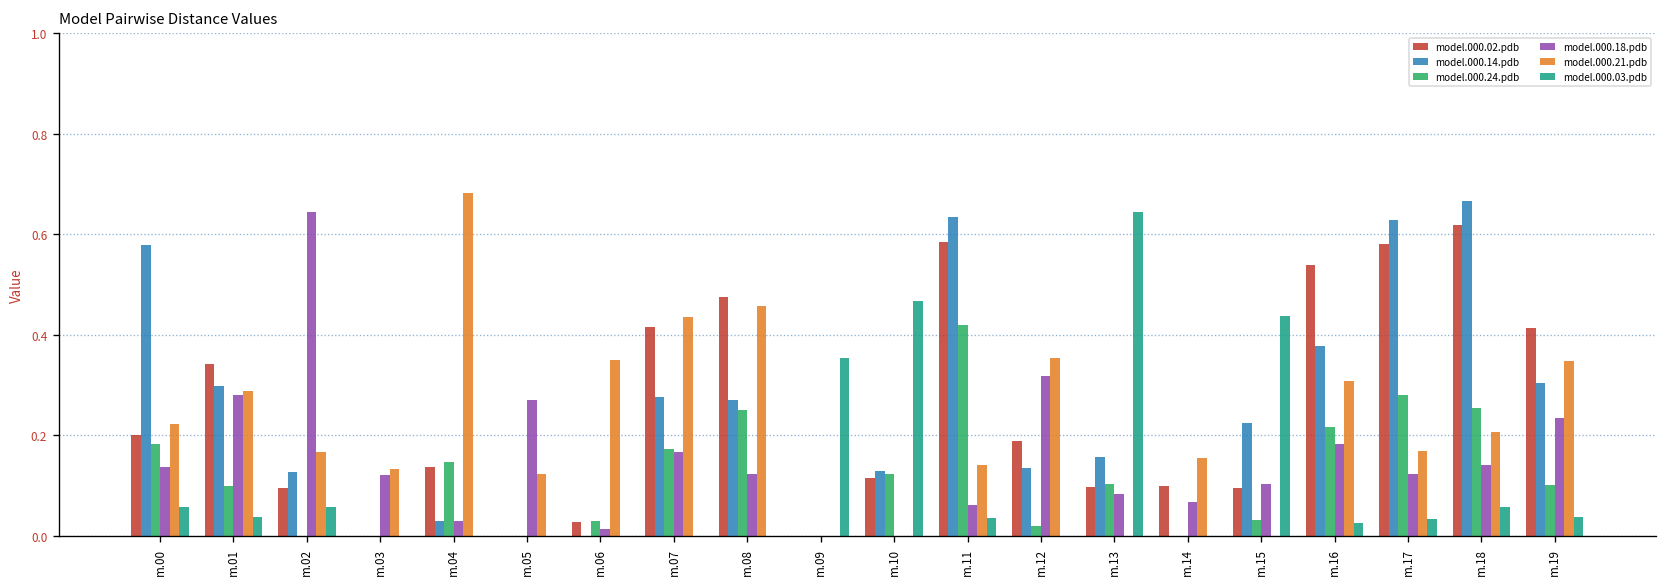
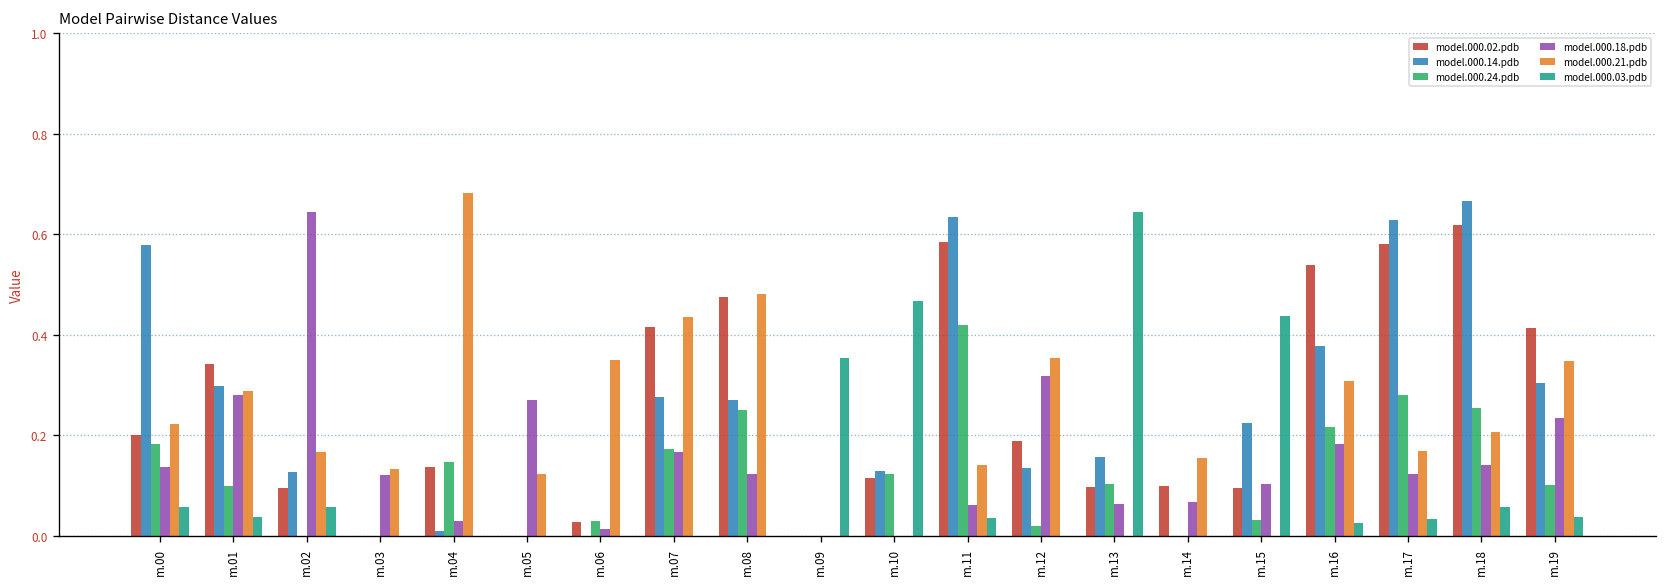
  {
    "model.000.02.pdb": {
      "m.00": 0.20,
      "m.01": 0.34,
      "m.02": 0.10,
      "m.03": 0.00,
      "m.04": 0.14,
      "m.05": 0.00,
      "m.06": 0.03,
      "m.07": 0.42,
      "m.08": 0.48,
      "m.09": 0.00,
      "m.10": 0.12,
      "m.11": 0.59,
      "m.12": 0.19,
      "m.13": 0.10,
      "m.14": 0.10,
      "m.15": 0.10,
      "m.16": 0.54,
      "m.17": 0.58,
      "m.18": 0.62,
      "m.19": 0.41
    },
    "model.000.14.pdb": {
      "m.00": 0.58,
      "m.01": 0.30,
      "m.02": 0.13,
      "m.03": 0.00,
-     "m.04": 0.03,
+     "m.04": 0.01,
      "m.05": 0.00,
      "m.06": 0.00,
      "m.07": 0.28,
      "m.08": 0.27,
      "m.09": 0.00,
      "m.10": 0.13,
      "m.11": 0.63,
      "m.12": 0.14,
      "m.13": 0.16,
      "m.14": 0.00,
      "m.15": 0.22,
      "m.16": 0.38,
      "m.17": 0.63,
      "m.18": 0.67,
      "m.19": 0.30
    },
    "model.000.18.pdb": {
      "m.00": 0.14,
      "m.01": 0.28,
      "m.02": 0.64,
      "m.03": 0.12,
      "m.04": 0.03,
      "m.05": 0.27,
      "m.06": 0.01,
      "m.07": 0.17,
      "m.08": 0.12,
      "m.09": 0.00,
      "m.10": 0.00,
      "m.11": 0.06,
      "m.12": 0.32,
-     "m.13": 0.08,
+     "m.13": 0.06,
      "m.14": 0.07,
      "m.15": 0.10,
      "m.16": 0.18,
      "m.17": 0.12,
      "m.18": 0.14,
      "m.19": 0.24
    },
    "model.000.21.pdb": {
      "m.00": 0.22,
      "m.01": 0.29,
      "m.02": 0.17,
      "m.03": 0.13,
      "m.04": 0.68,
      "m.05": 0.12,
      "m.06": 0.35,
      "m.07": 0.44,
-     "m.08": 0.46,
+     "m.08": 0.48,
      "m.09": 0.00,
      "m.10": 0.00,
      "m.11": 0.14,
      "m.12": 0.35,
      "m.13": 0.00,
      "m.14": 0.16,
      "m.15": 0.00,
      "m.16": 0.31,
      "m.17": 0.17,
      "m.18": 0.21,
      "m.19": 0.35
    }
  }
